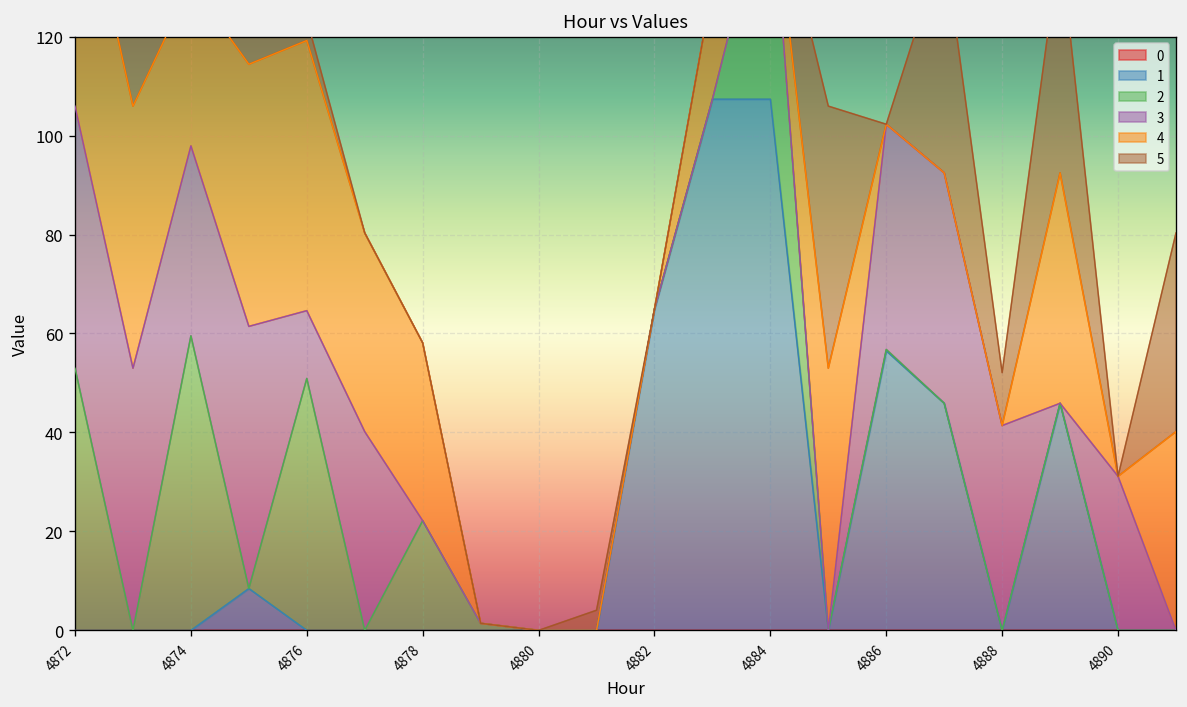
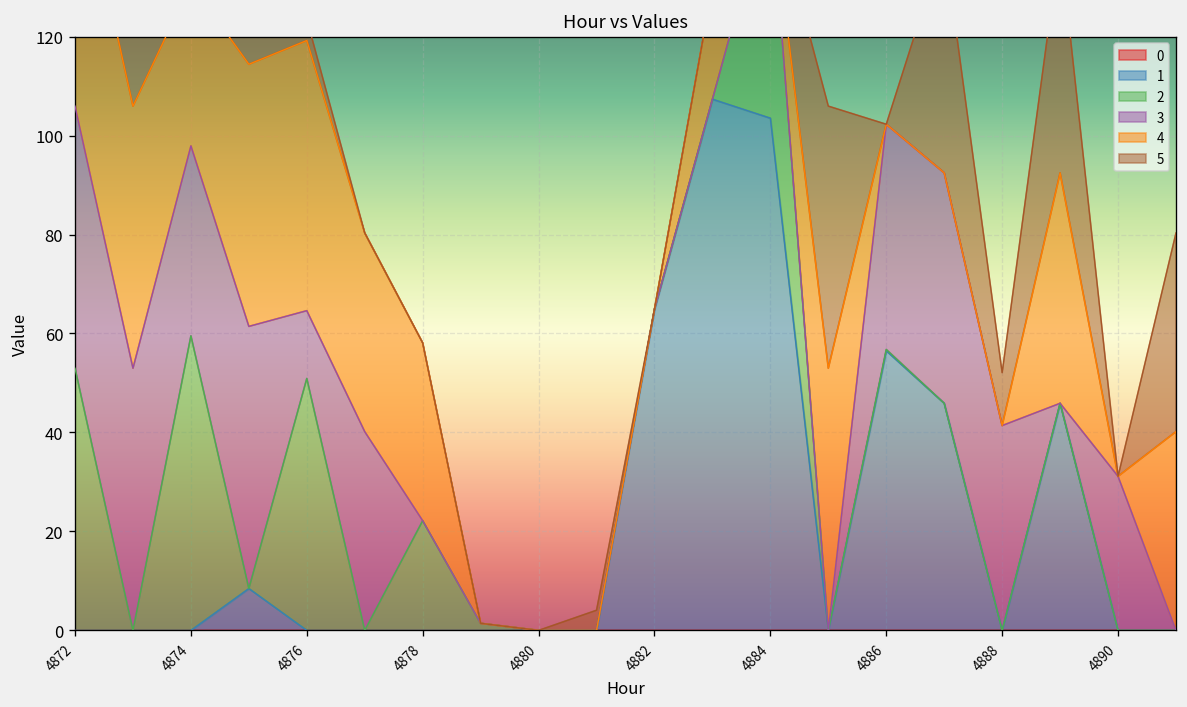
  {
    "0": {
      "4882": 0,
      "4884": 0,
      "4886": 0
    },
    "1": {
-     "4884": 107
+     "4884": 104
    },
    "2": {
      "4872": 53,
      "4874": 60,
      "4876": 51
    },
    "3": {
      "4872": 53,
      "4874": 38,
      "4876": 14
    },
    "4": {
      "4876": 55
    },
    "5": {
      "4888": 11
    }
  }
